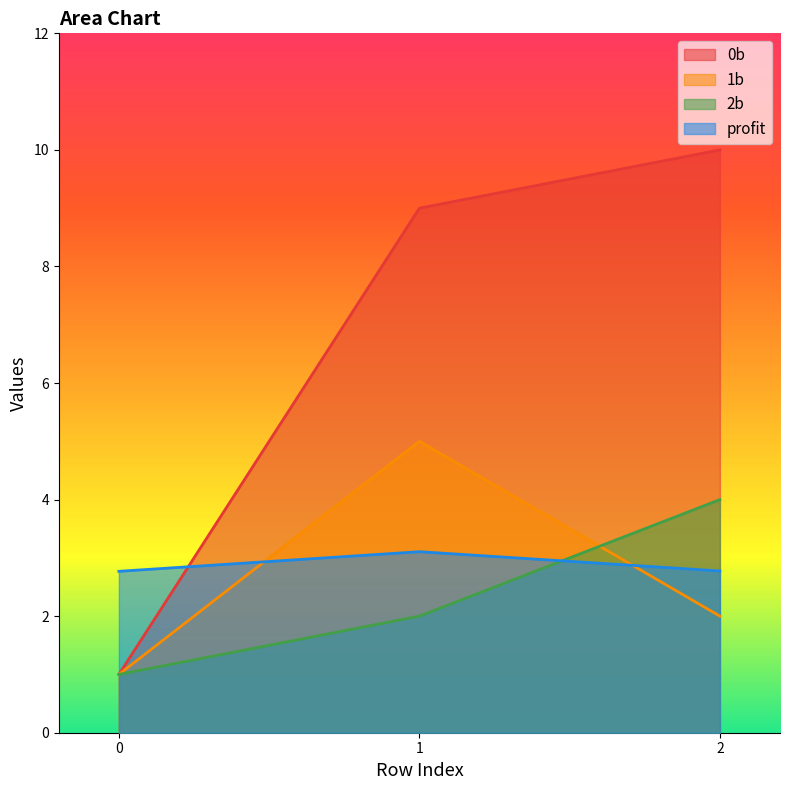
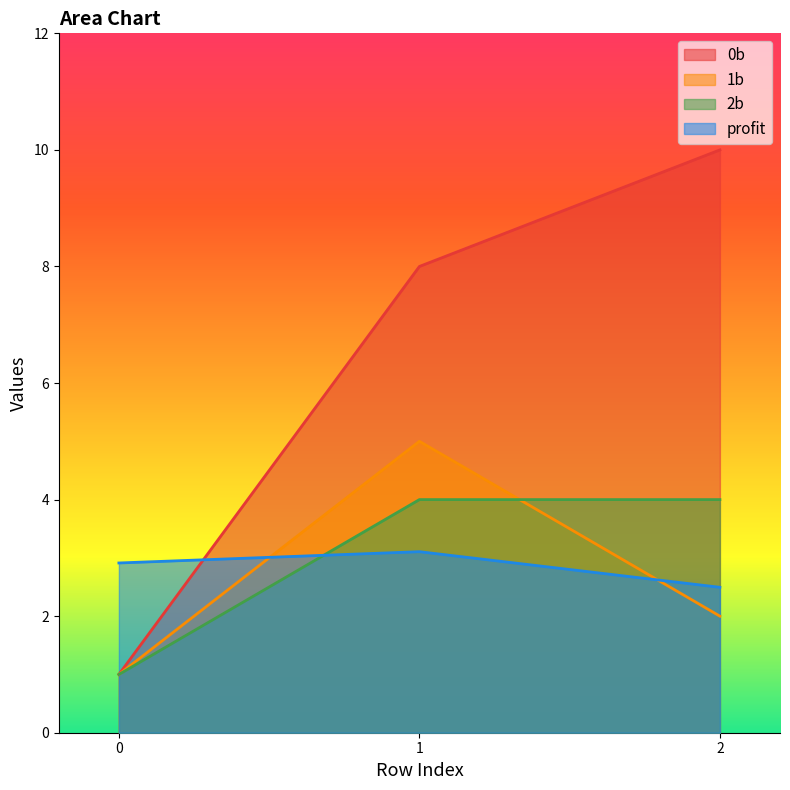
  {
    "0b": {
-     "1": 9,
+     "1": 8,
      "2": 10
    },
    "1b": {
      "1": 5.0,
      "2": 2.0
    },
    "2b": {
-     "1": 2,
+     "1": 4,
      "2": 4
    },
    "profit": {
-     "0": 2.8,
+     "0": 2.9,
      "1": 3.1,
-     "2": 2.8
+     "2": 2.5
    }
  }
